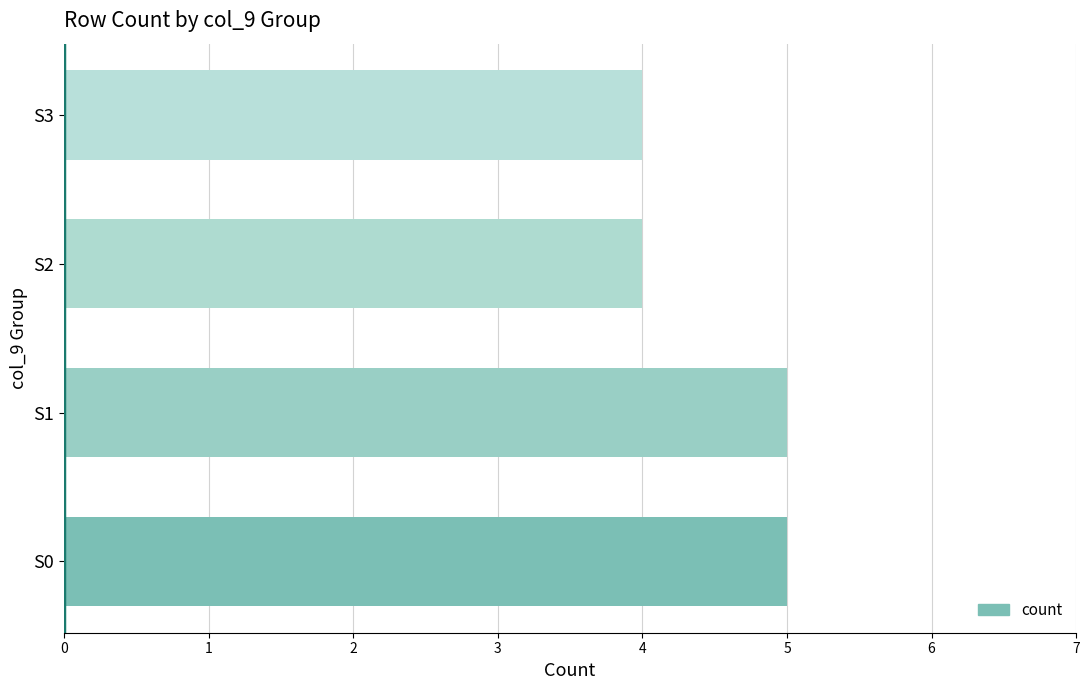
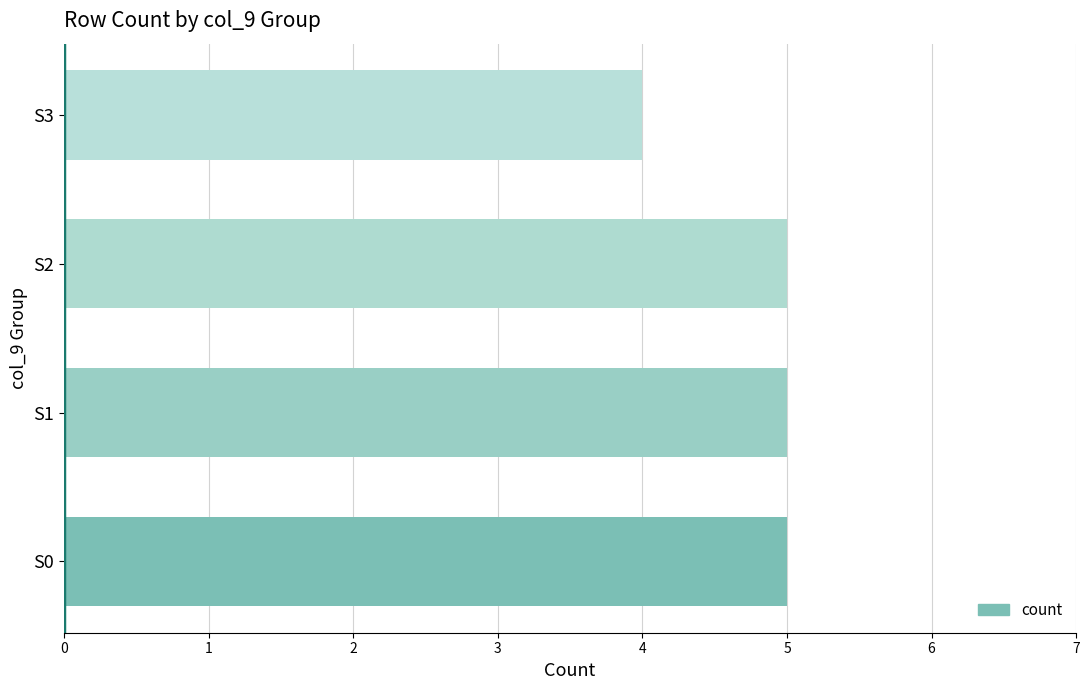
  {
    "S3": 4,
-   "S2": 4,
+   "S2": 5,
    "S1": 5,
    "S0": 5
  }
